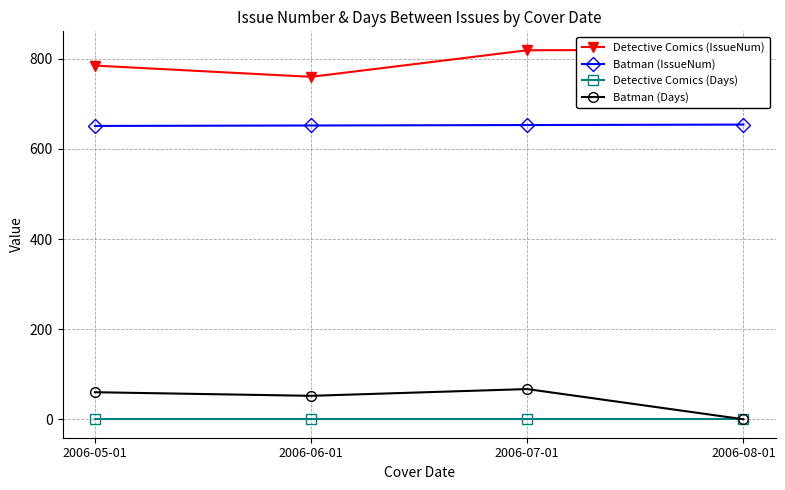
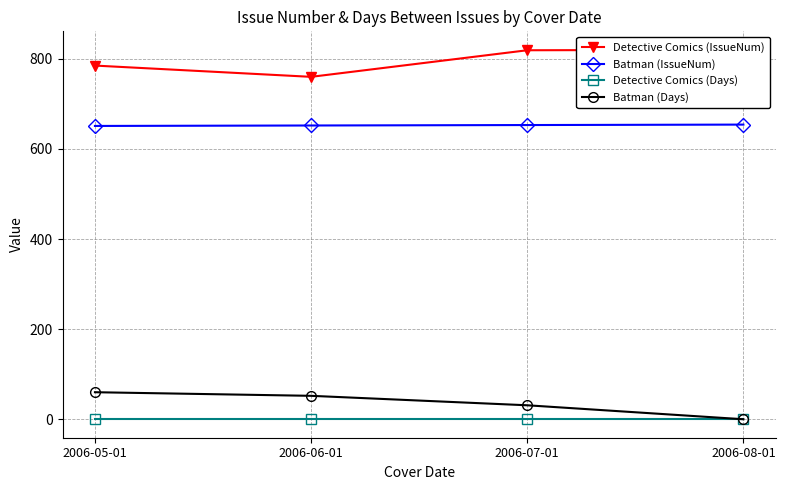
  {
    "Detective Comics (IssueNum)": {
      "2006-05-01": 790,
      "2006-06-01": 760,
      "2006-07-01": 820
    },
    "Batman (IssueNum)": {
      "2006-05-01": 650,
      "2006-06-01": 650,
      "2006-07-01": 650,
      "2006-08-01": 650
    },
    "Detective Comics (Days)": {
      "2006-05-01": 0,
      "2006-06-01": 0,
      "2006-07-01": 0
    },
    "Batman (Days)": {
      "2006-05-01": 60,
      "2006-06-01": 50,
-     "2006-07-01": 70
+     "2006-07-01": 30
    }
  }
